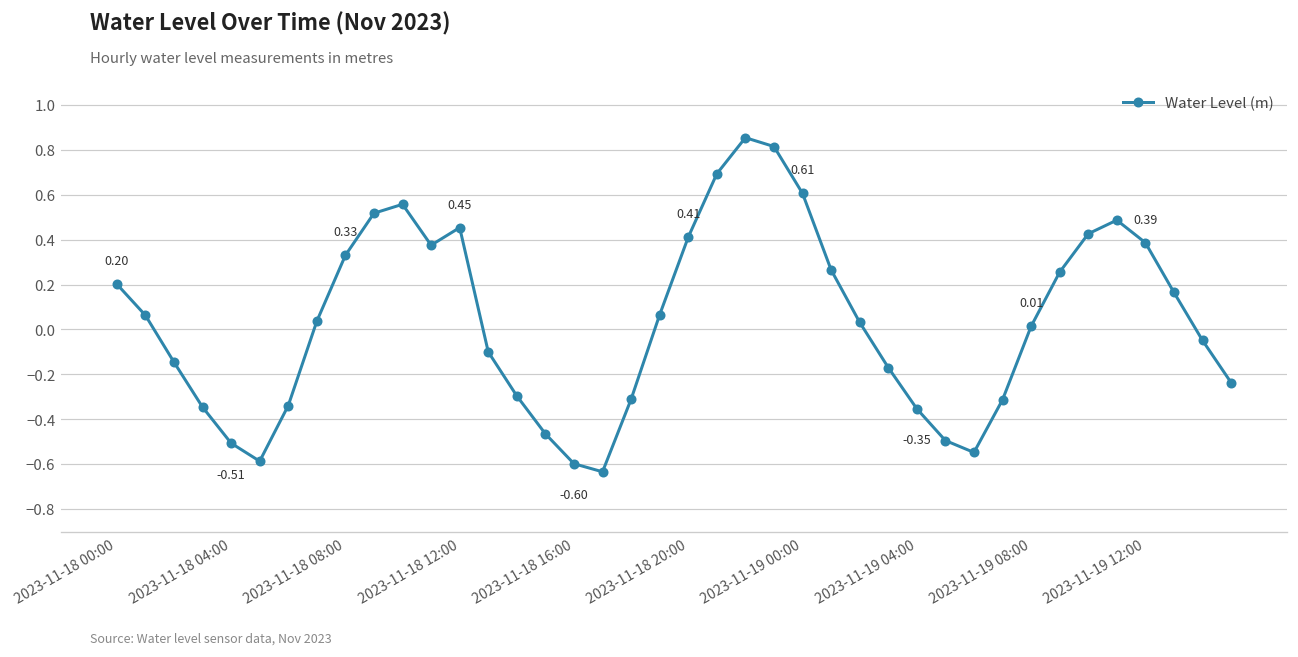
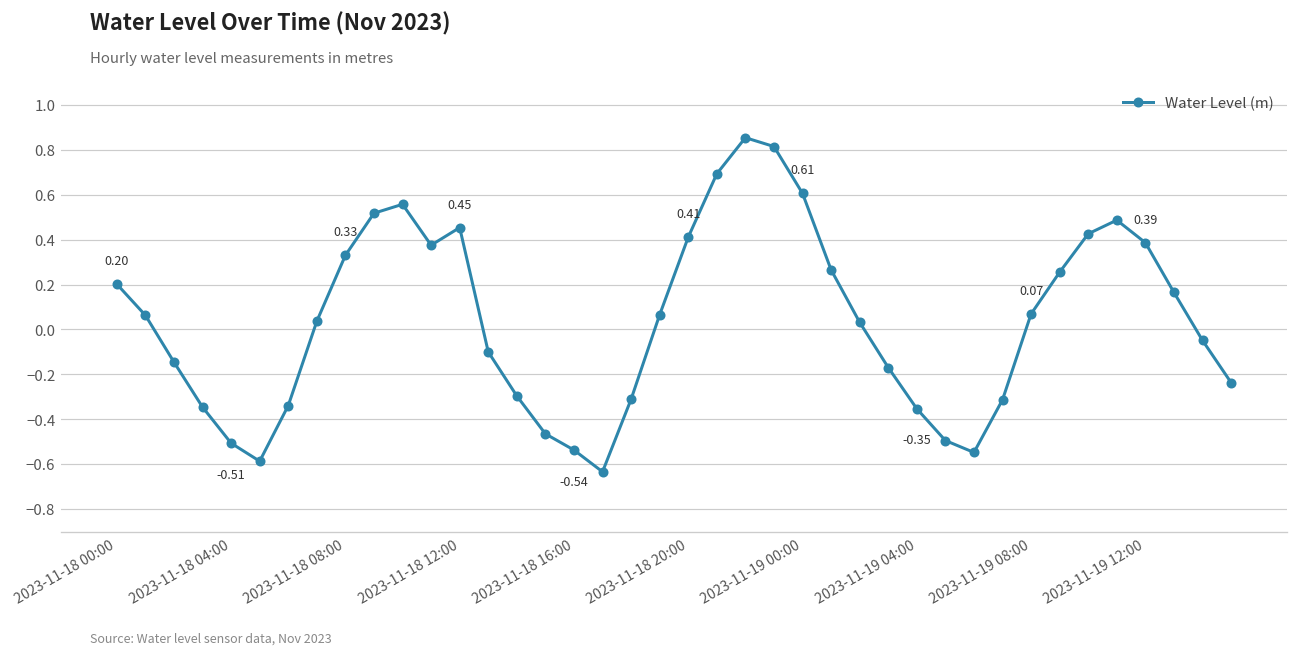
  {
    "2023-11-18 00:00": 0.20,
    "2023-11-18 04:00": -0.51,
    "2023-11-18 08:00": 0.33,
    "2023-11-18 12:00": 0.45,
-   "2023-11-18 16:00": -0.60,
+   "2023-11-18 16:00": -0.54,
    "2023-11-18 20:00": 0.41,
    "2023-11-19 00:00": 0.61,
    "2023-11-19 04:00": -0.35,
-   "2023-11-19 08:00": 0.01,
+   "2023-11-19 08:00": 0.07,
    "2023-11-19 12:00": 0.39
  }
